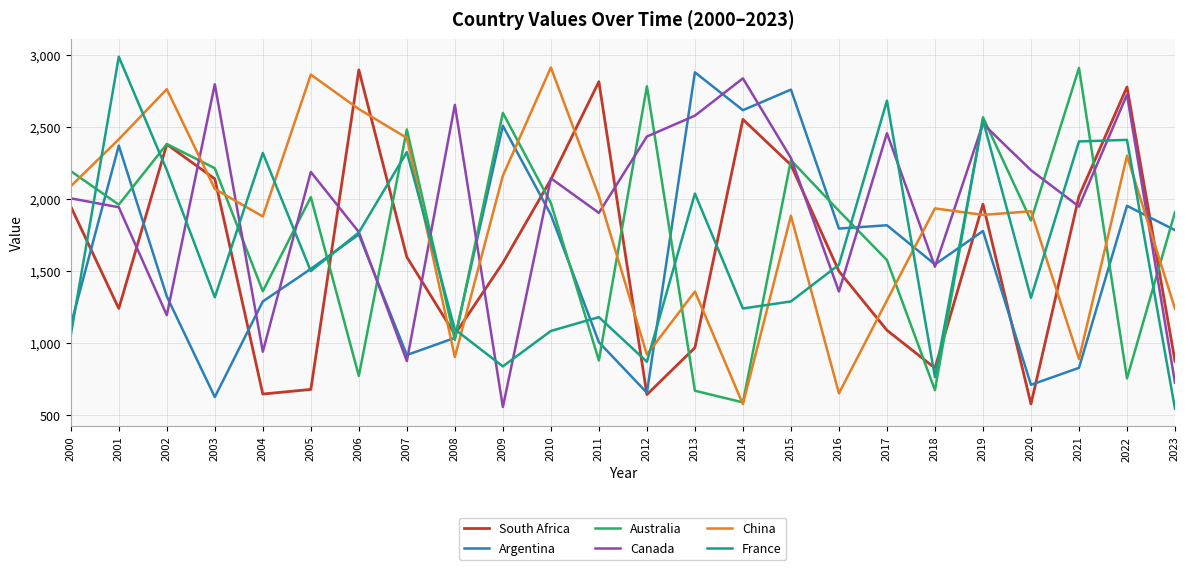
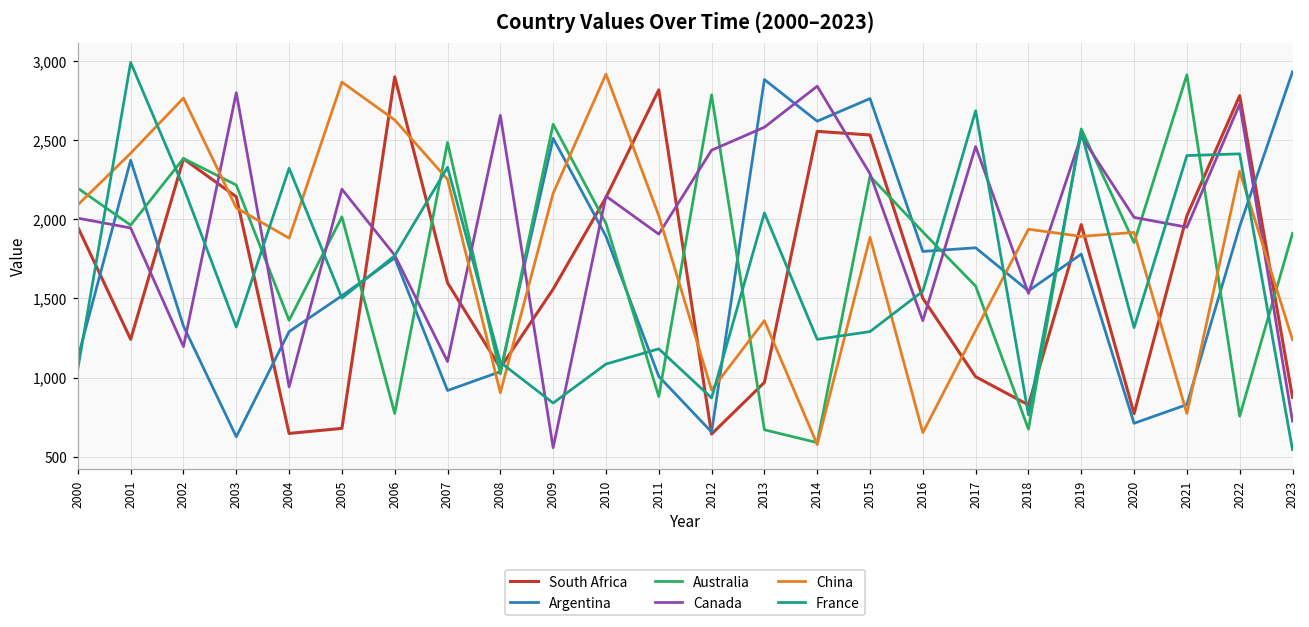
  {
    "South Africa": {
      "2000": "1,950",
      "2001": "1,240",
      "2003": "2,140",
      "2004": "650",
      "2005": "680",
      "2006": "2,900",
      "2007": "1,600",
      "2008": "1,060",
      "2009": "1,560",
      "2011": "2,820",
      "2013": "970",
      "2014": "2,550",
-     "2015": "2,240",
+     "2015": "2,530",
      "2016": "1,500",
-     "2017": "1,090",
+     "2017": "1,010",
      "2018": "830",
      "2019": "1,970",
-     "2020": "580",
+     "2020": "770",
      "2021": "2,020",
      "2022": "2,780",
      "2023": "880"
    },
    "Argentina": {
      "2000": "1,130",
      "2001": "2,370",
      "2002": "1,330",
      "2003": "630",
      "2004": "1,290",
      "2007": "920",
      "2009": "2,510",
      "2010": "1,890",
      "2011": "1,010",
      "2013": "2,880",
      "2014": "2,620",
      "2015": "2,760",
      "2016": "1,800",
      "2017": "1,820",
      "2019": "1,780",
      "2020": "710",
      "2021": "830",
      "2022": "1,950",
-     "2023": "1,790"
+     "2023": "2,930"
    },
    "Canada": {
      "2000": "2,010",
      "2001": "1,940",
      "2002": "1,200",
      "2003": "2,800",
      "2004": "940",
      "2005": "2,190",
-     "2007": "880",
+     "2007": "1,100",
      "2008": "2,660",
      "2009": "560",
      "2011": "1,910",
      "2012": "2,440",
      "2013": "2,580",
      "2014": "2,840",
      "2016": "1,360",
      "2017": "2,460",
      "2019": "2,520",
-     "2020": "2,200",
+     "2020": "2,010",
      "2021": "1,950",
      "2022": "2,730",
      "2023": "730"
    },
    "China": {
      "2000": "2,090",
      "2001": "2,420",
      "2002": "2,760",
      "2003": "2,070",
      "2004": "1,880",
      "2005": "2,870",
      "2006": "2,630",
-     "2007": "2,430",
+     "2007": "2,250",
      "2008": "900",
      "2009": "2,160",
      "2010": "2,920",
      "2011": "2,020",
      "2012": "920",
      "2013": "1,360",
      "2015": "1,890",
      "2016": "650",
      "2017": "1,300",
      "2018": "1,940",
      "2019": "1,890",
      "2020": "1,920",
-     "2021": "890",
+     "2021": "770",
      "2022": "2,300",
      "2023": "1,240"
    }
  }
